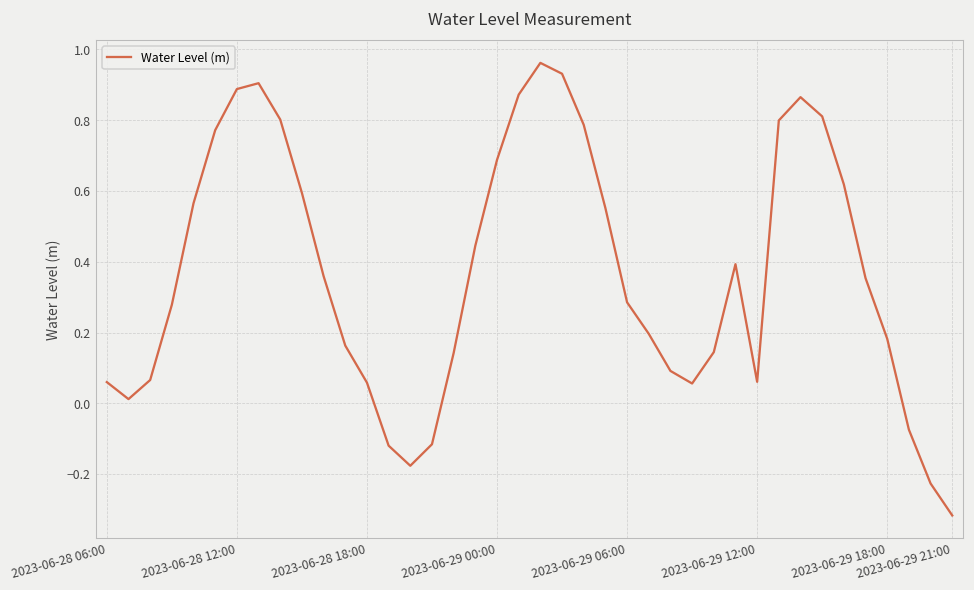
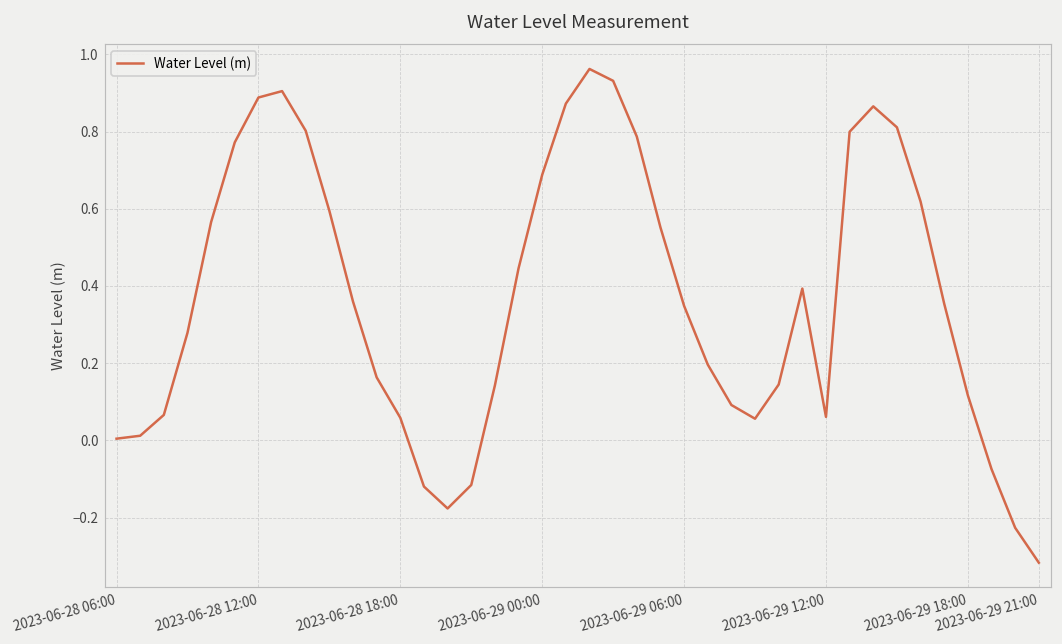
  {
-   "2023-06-28 06:00": 0.06,
+   "2023-06-28 06:00": 0.00,
    "2023-06-28 12:00": 0.89,
    "2023-06-28 18:00": 0.06,
    "2023-06-29 00:00": 0.69,
-   "2023-06-29 06:00": 0.29,
+   "2023-06-29 06:00": 0.35,
    "2023-06-29 12:00": 0.06,
-   "2023-06-29 18:00": 0.18,
+   "2023-06-29 18:00": 0.12,
    "2023-06-29 21:00": -0.32
  }
